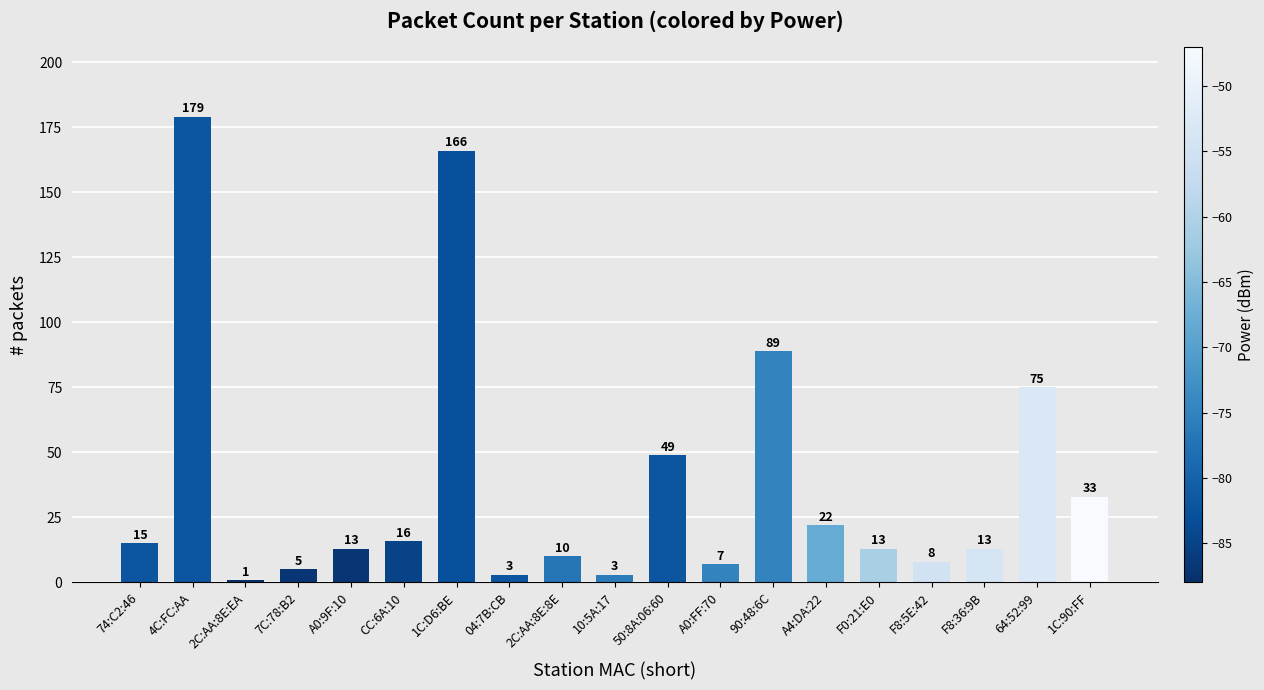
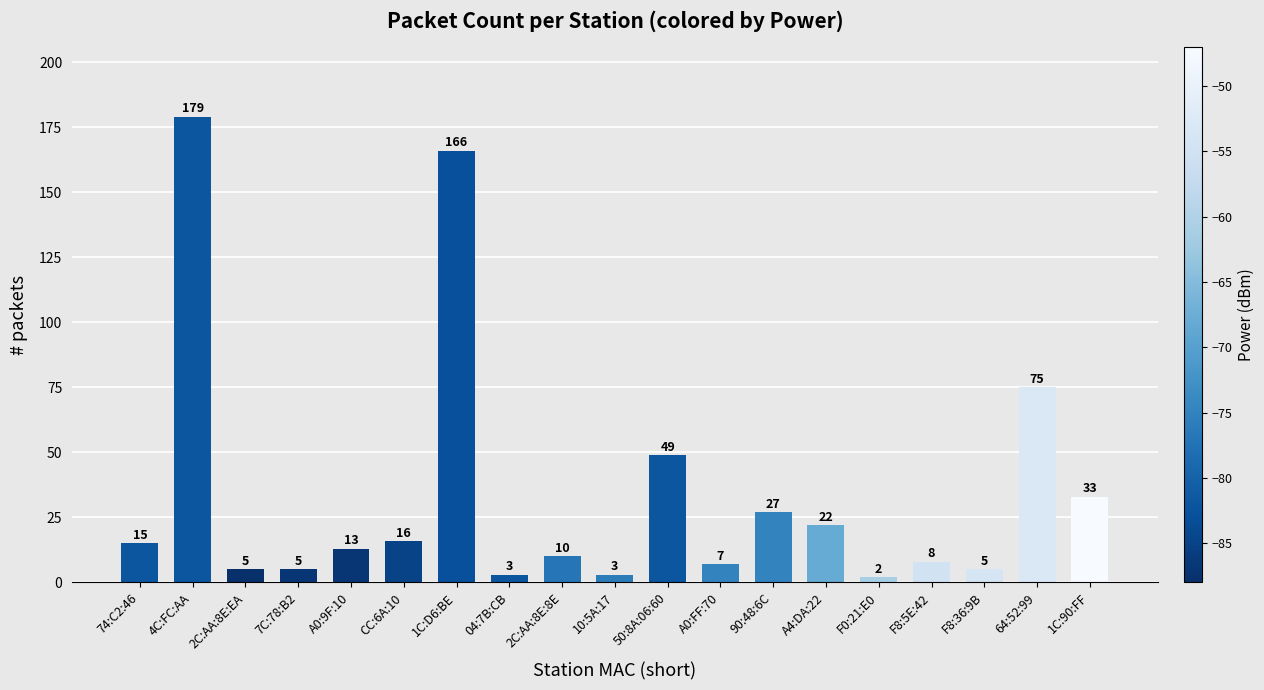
  {
    "74:C2:46": 15,
    "4C:FC:AA": 179,
-   "2C:AA:8E:EA": 1,
+   "2C:AA:8E:EA": 5,
    "7C:78:B2": 5,
    "A0:9F:10": 13,
    "CC:6A:10": 16,
    "1C:D6:BE": 166,
    "04:7B:CB": 3,
    "2C:AA:8E:8E": 10,
    "10:5A:17": 3,
    "50:8A:06:60": 49,
    "A0:FF:70": 7,
-   "90:48:6C": 89,
+   "90:48:6C": 27,
    "A4:DA:22": 22,
-   "F0:21:E0": 13,
+   "F0:21:E0": 2,
    "F8:5E:42": 8,
-   "F8:36:9B": 13,
+   "F8:36:9B": 5,
    "64:52:99": 75,
    "1C:90:FF": 33
  }
